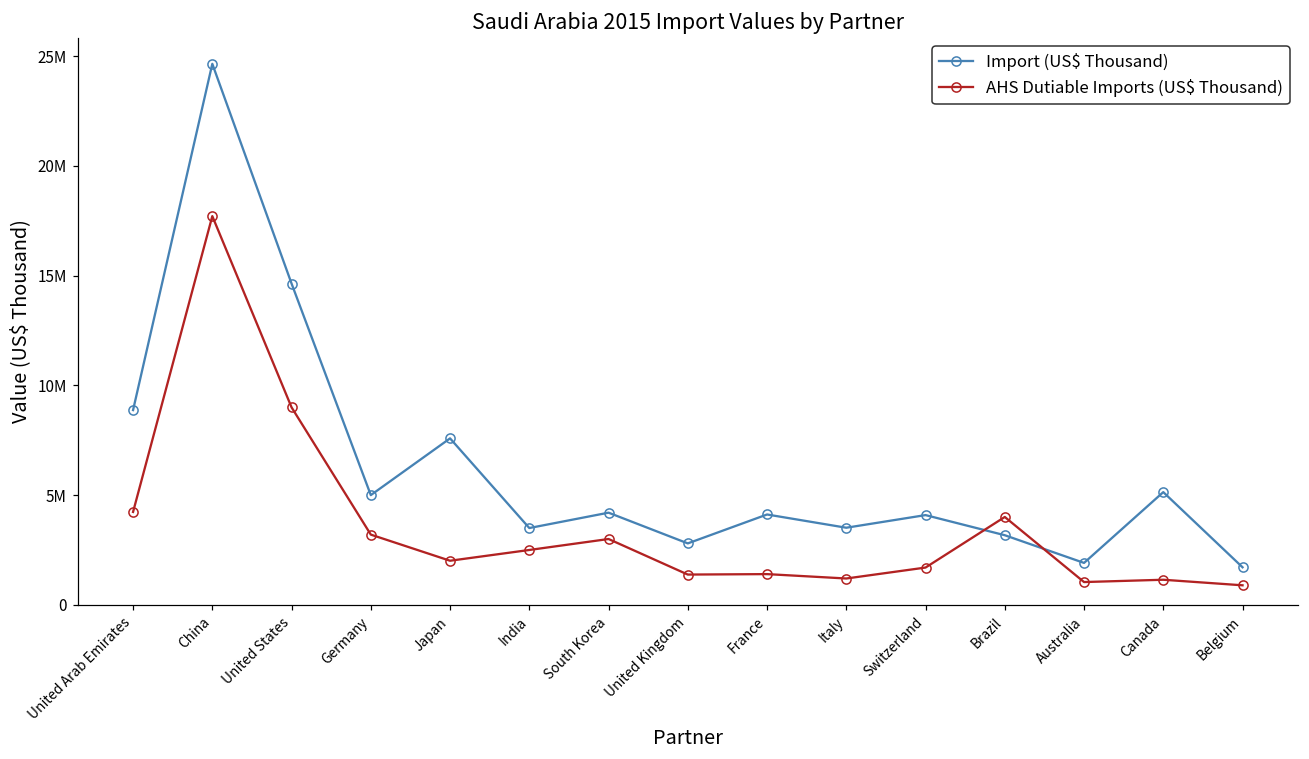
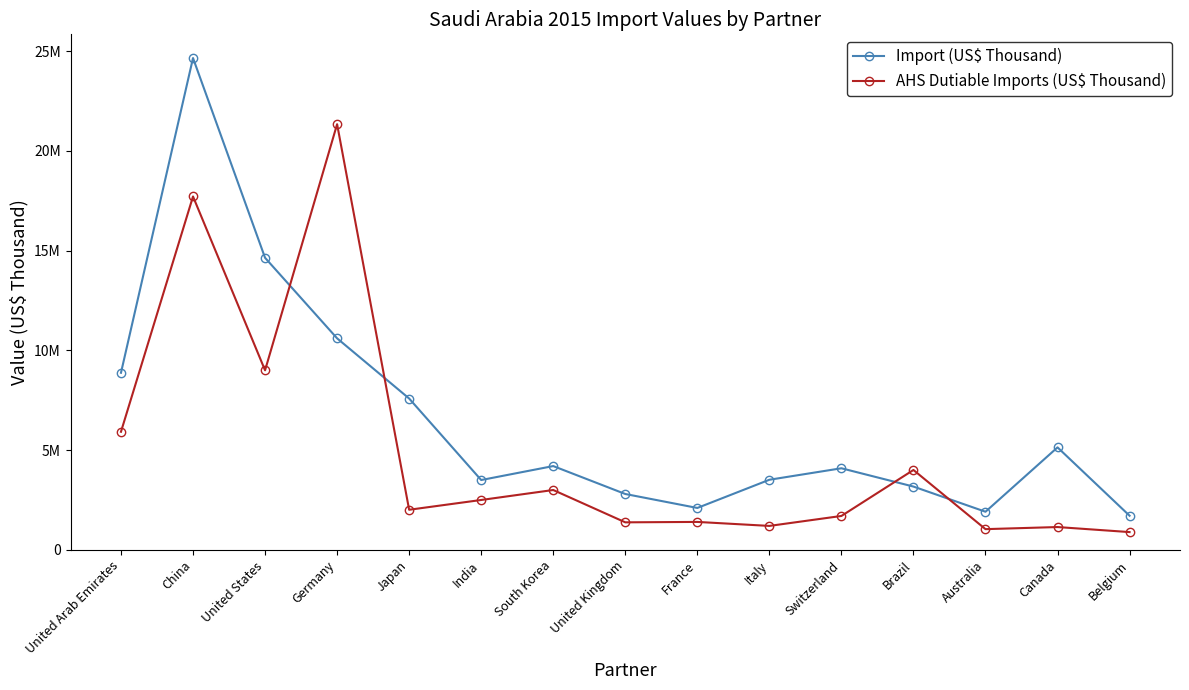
  {
    "Import (US$ Thousand)": {
      "United Arab Emirates": 8900000,
      "China": 24700000,
      "United States": 14600000,
-     "Germany": 5000000,
+     "Germany": 10600000,
      "Japan": 7600000,
      "India": 3500000,
      "South Korea": 4200000,
      "United Kingdom": 2800000,
-     "France": 4100000,
+     "France": 2100000,
      "Italy": 3500000,
      "Switzerland": 4100000,
      "Brazil": 3200000,
      "Australia": 1900000,
      "Canada": 5100000,
      "Belgium": 1700000
    },
    "AHS Dutiable Imports (US$ Thousand)": {
-     "United Arab Emirates": 4200000,
+     "United Arab Emirates": 5900000,
      "China": 17700000,
      "United States": 9000000,
-     "Germany": 3200000,
+     "Germany": 21300000,
      "Japan": 2000000,
      "India": 2500000,
      "South Korea": 3000000,
      "United Kingdom": 1400000,
      "France": 1400000,
      "Italy": 1200000,
      "Switzerland": 1700000,
      "Brazil": 4000000,
      "Australia": 1000000,
      "Canada": 1100000,
      "Belgium": 900000
    }
  }
